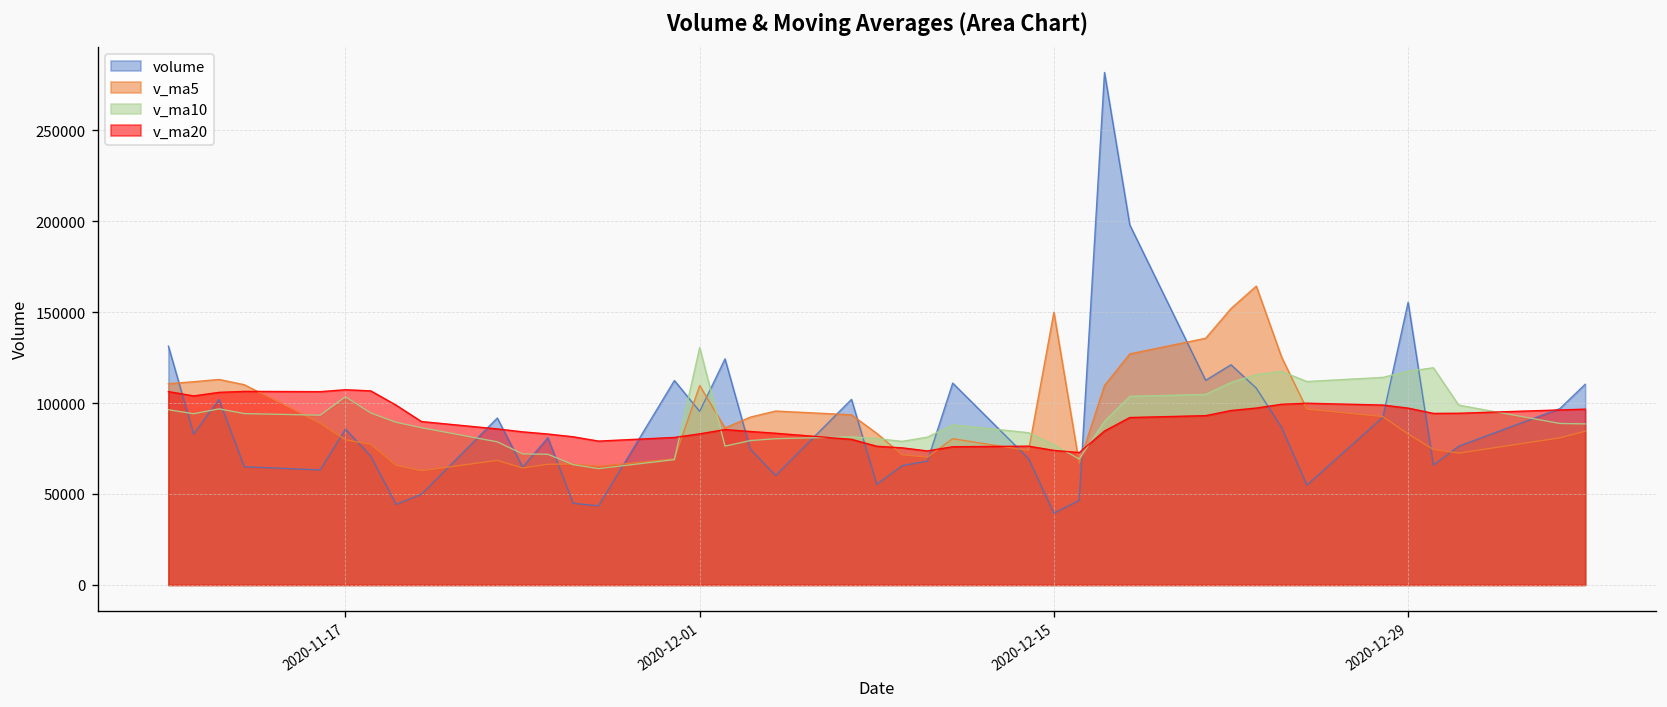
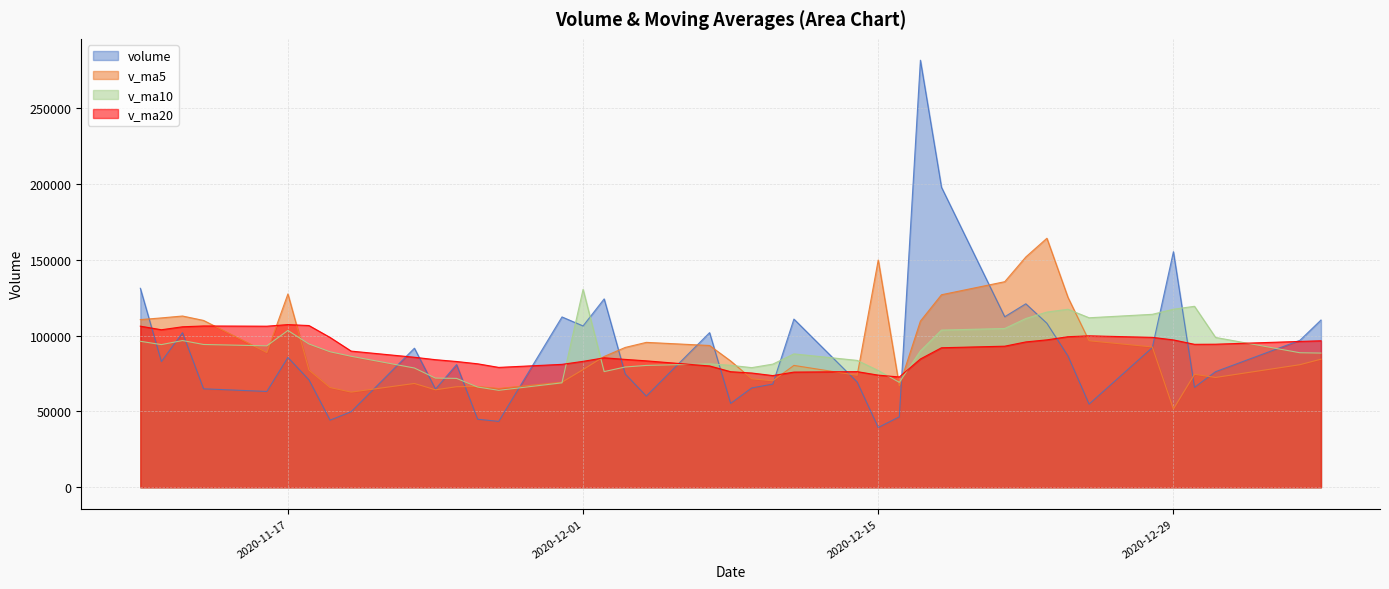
  {
    "volume": {
      "2020-11-17": 86000,
-     "2020-12-01": 95000,
+     "2020-12-01": 106000,
      "2020-12-15": 39000,
      "2020-12-29": 155000
    },
    "v_ma5": {
-     "2020-11-17": 80000,
-     "2020-12-01": 110000,
+     "2020-11-17": 128000,
+     "2020-12-01": 78000,
      "2020-12-15": 150000,
-     "2020-12-29": 83000
+     "2020-12-29": 52000
    },
    "v_ma10": {
      "2020-11-17": 103000,
      "2020-12-01": 131000,
      "2020-12-15": 77000,
      "2020-12-29": 117000
    },
    "v_ma20": {
      "2020-11-17": 107000,
      "2020-12-01": 83000,
      "2020-12-15": 74000,
      "2020-12-29": 97000
    }
  }
